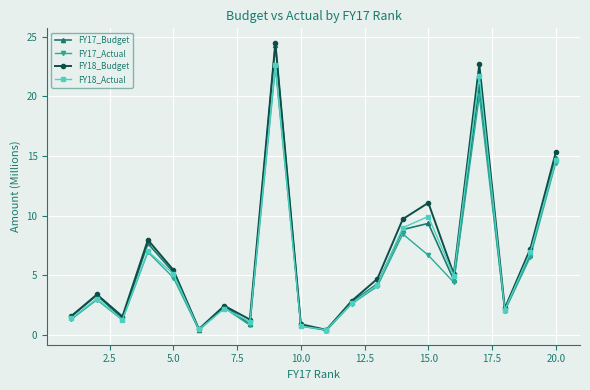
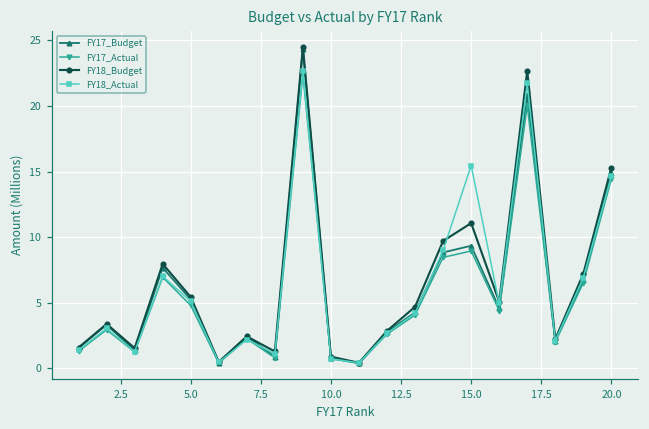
  {
    "FY17_Actual": {
      "5.0": 4.8,
-     "15.0": 6.7
+     "15.0": 9.0
    },
    "FY18_Actual": {
-     "15.0": 9.9
+     "15.0": 15.5
    }
  }
